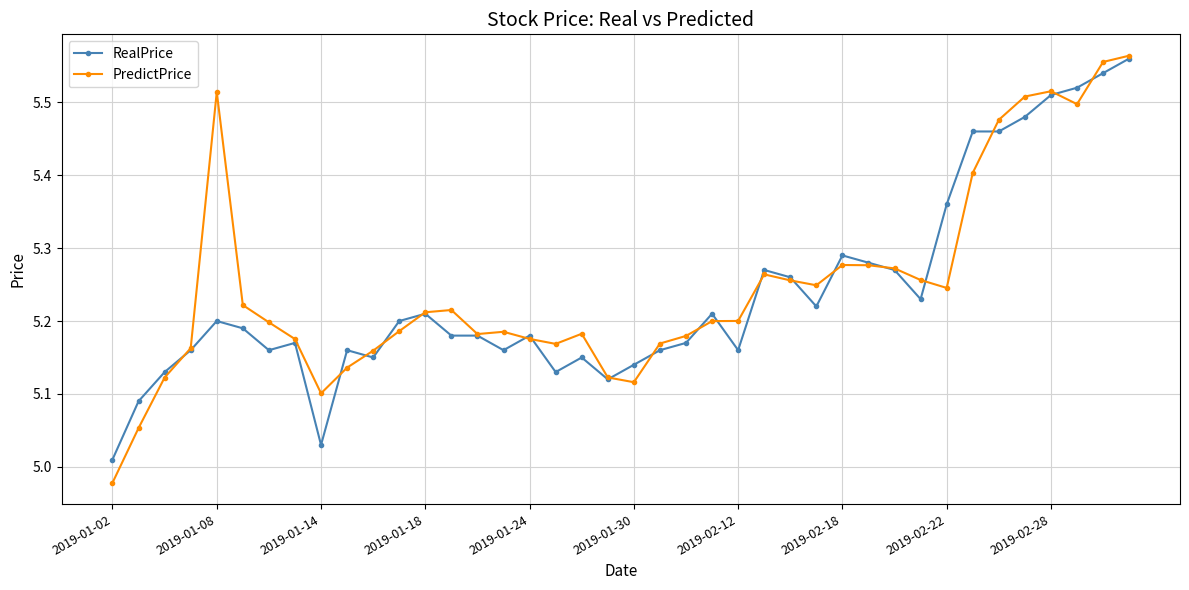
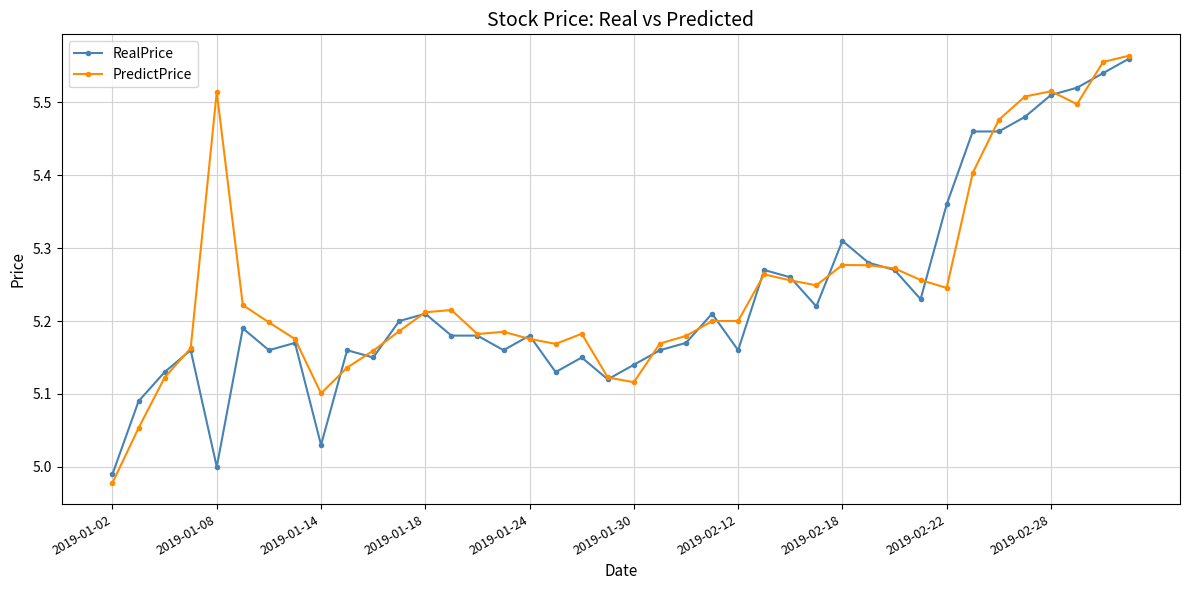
  {
    "RealPrice": {
-     "2019-01-02": 5.01,
-     "2019-01-08": 5.2,
+     "2019-01-02": 4.99,
+     "2019-01-08": 5.0,
      "2019-01-14": 5.03,
      "2019-01-24": 5.18,
      "2019-01-30": 5.14,
      "2019-02-12": 5.16,
-     "2019-02-18": 5.29,
+     "2019-02-18": 5.31,
      "2019-02-22": 5.36,
      "2019-02-28": 5.51
    },
    "PredictPrice": {
      "2019-01-02": 4.98,
      "2019-01-08": 5.51,
      "2019-01-14": 5.10,
      "2019-01-24": 5.18,
      "2019-01-30": 5.12,
      "2019-02-12": 5.20,
      "2019-02-18": 5.28,
      "2019-02-22": 5.25,
      "2019-02-28": 5.52
    }
  }
